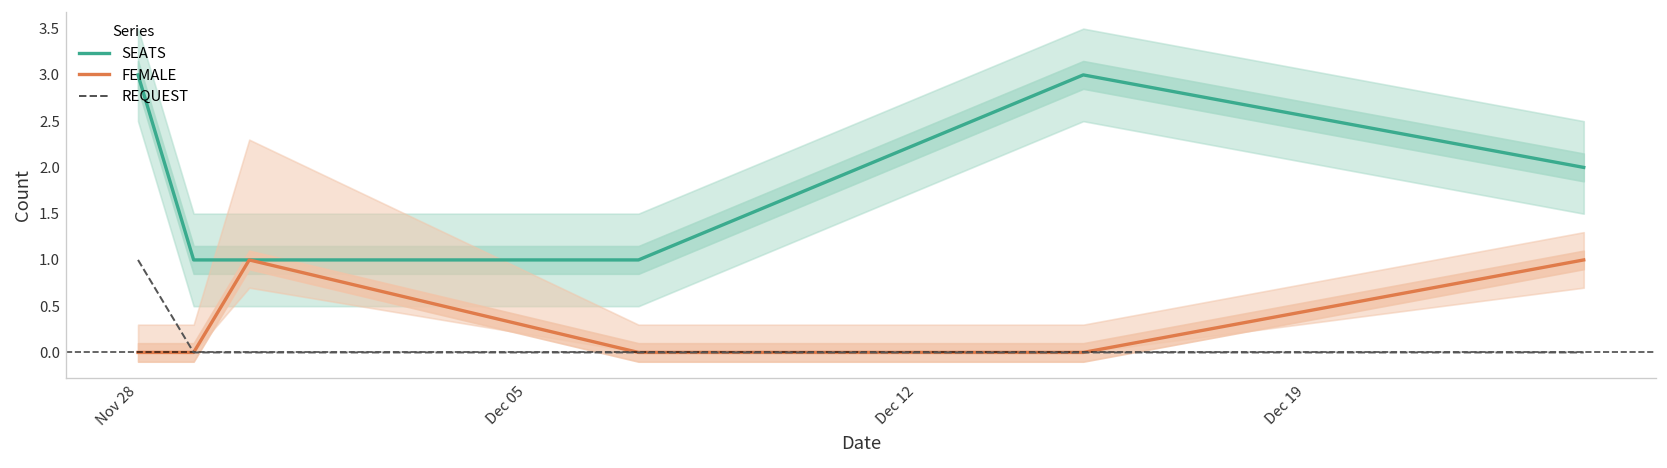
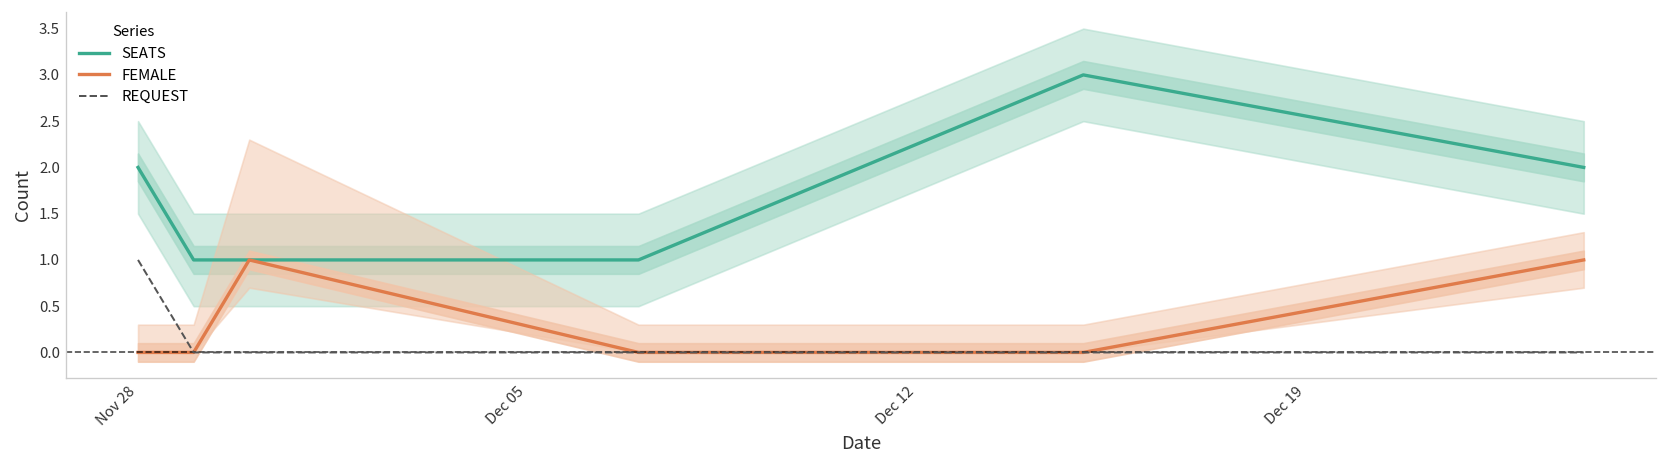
  {
    "SEATS": {
-     "Nov 28": 3
+     "Nov 28": 2
    },
    "FEMALE": {
      "Nov 28": 0
    },
    "REQUEST": {
      "Nov 28": 1
    }
  }
